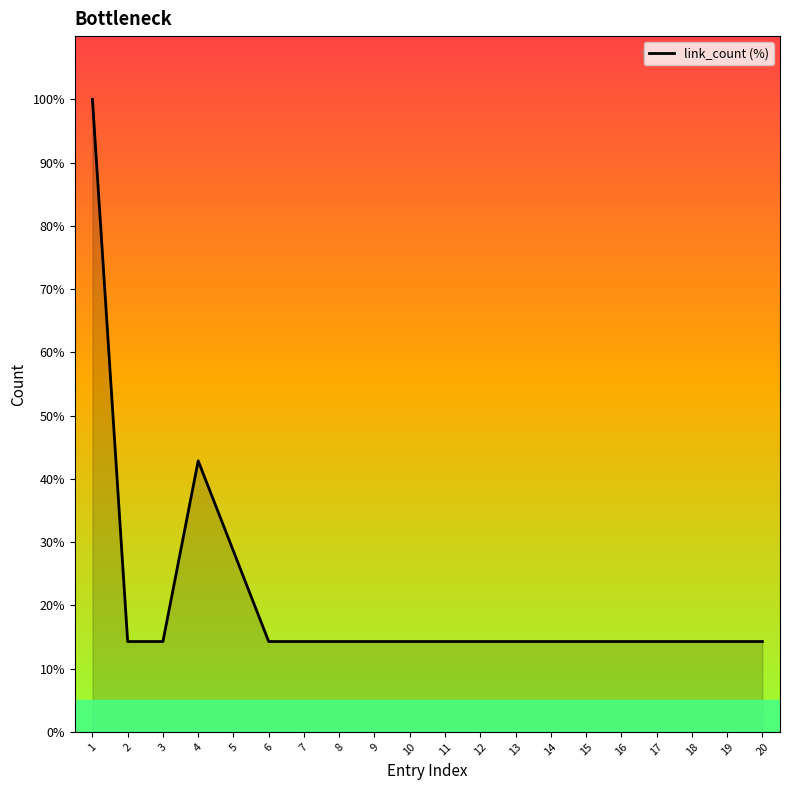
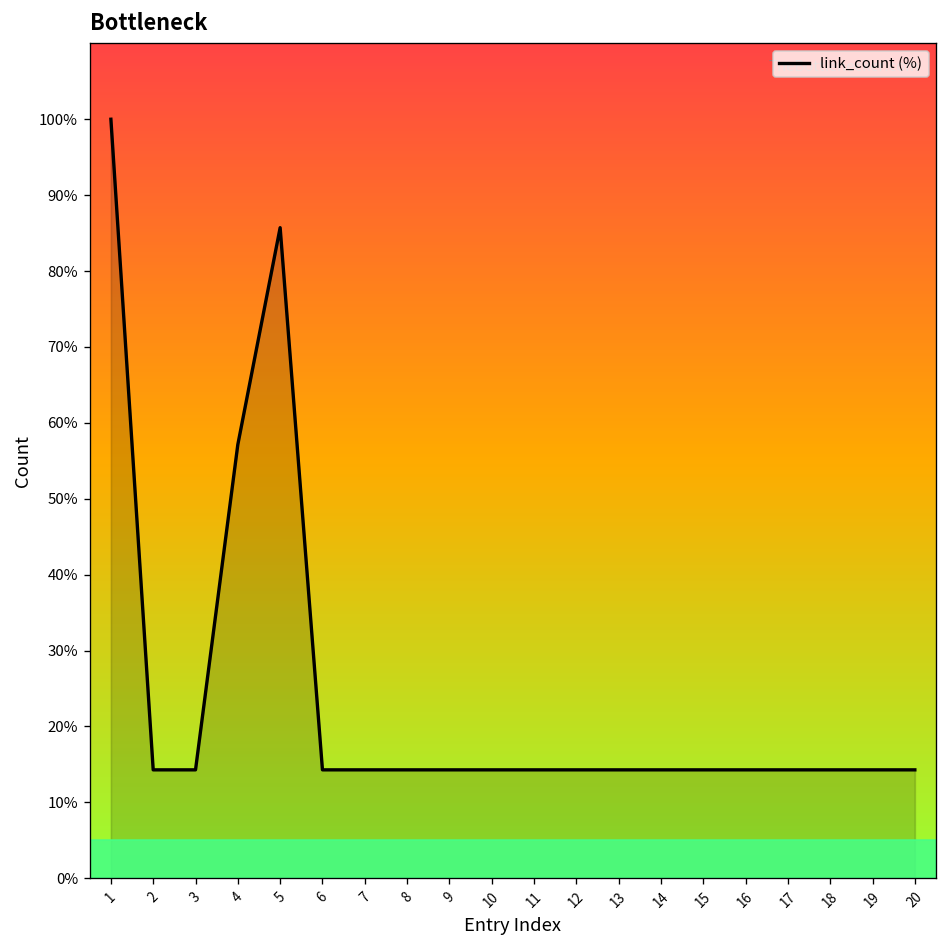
  {
    "1": "100%",
    "2": "14%",
    "3": "14%",
-   "4": "43%",
-   "5": "29%",
+   "4": "57%",
+   "5": "86%",
    "6": "14%",
    "7": "14%",
    "8": "14%",
    "9": "14%",
    "10": "14%",
    "11": "14%",
    "12": "14%",
    "13": "14%",
    "14": "14%",
    "15": "14%",
    "16": "14%",
    "17": "14%",
    "18": "14%",
    "19": "14%",
    "20": "14%"
  }
